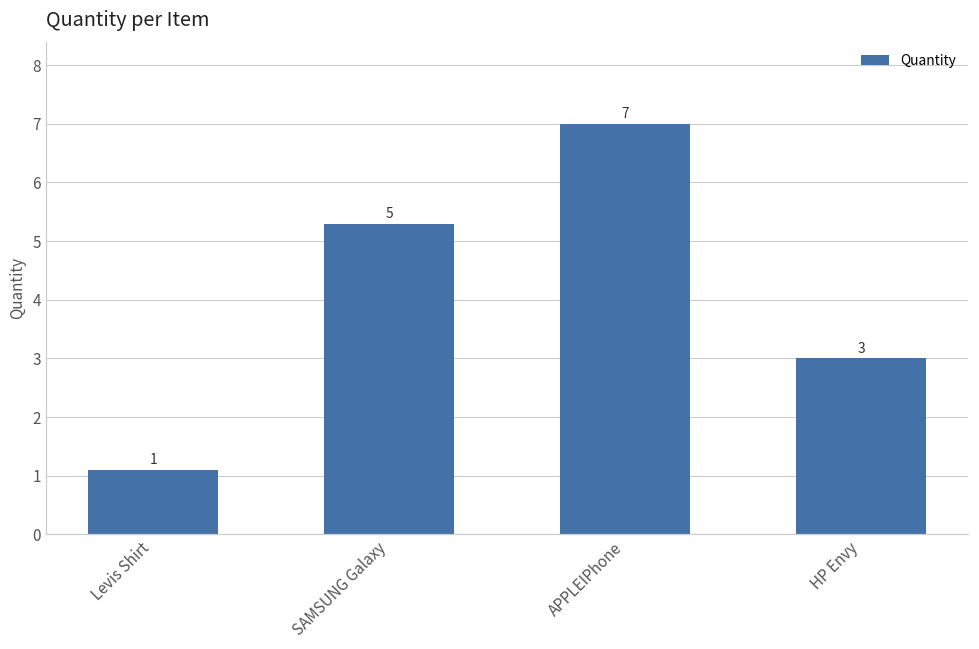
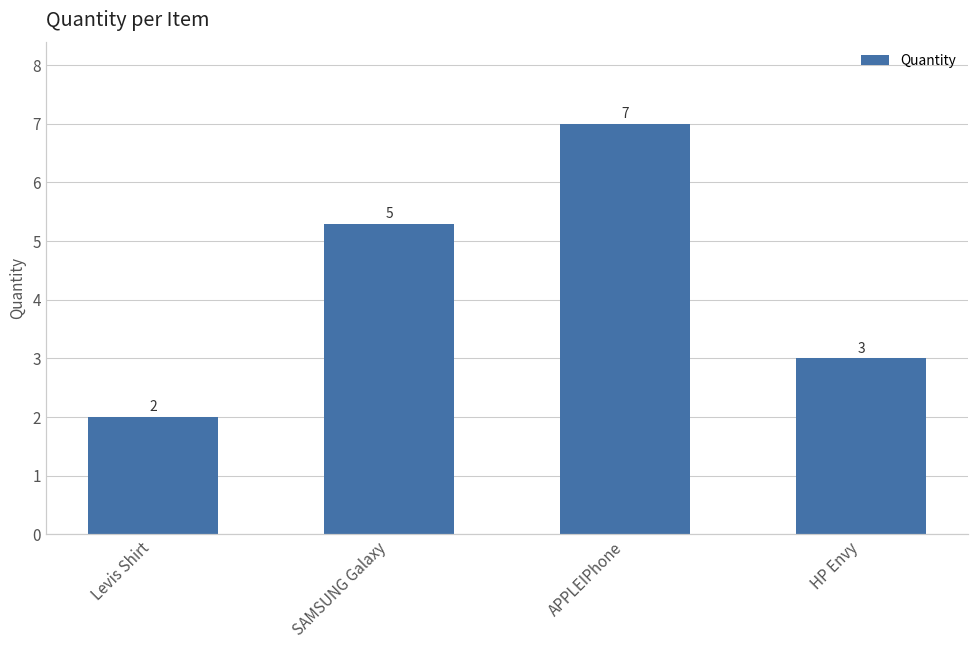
  {
-   "Levis Shirt": 1,
+   "Levis Shirt": 2,
    "SAMSUNG Galaxy": 5,
    "APPLEIPhone": 7,
    "HP Envy": 3
  }
